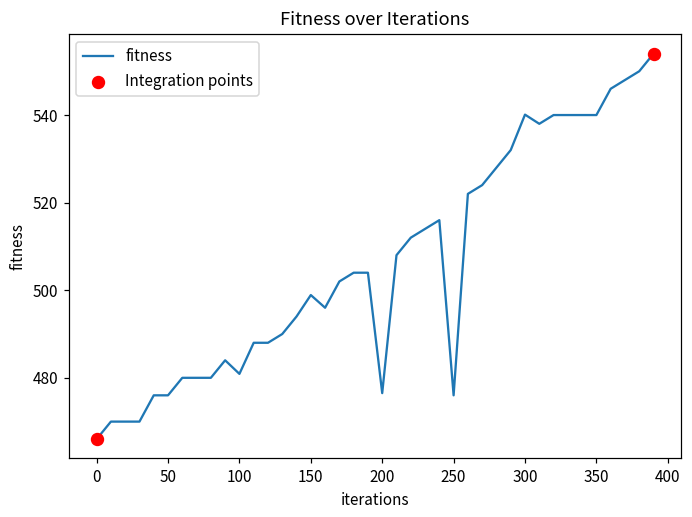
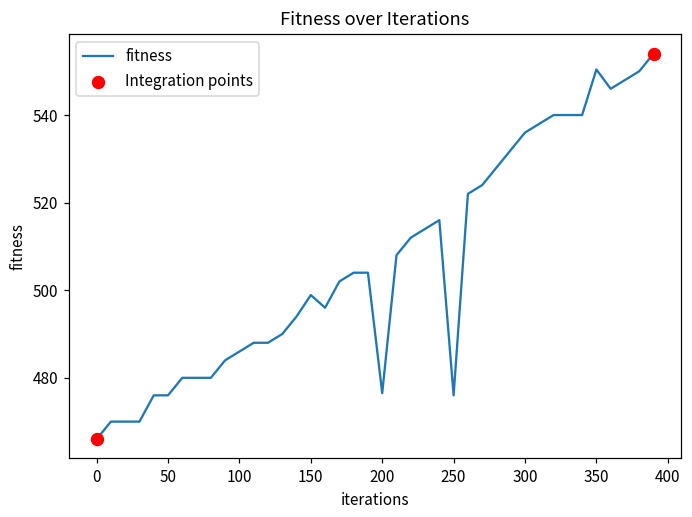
  {
    "fitness": {
      "50": 476,
-     "100": 481,
+     "100": 486,
      "150": 499,
      "200": 477,
      "250": 476,
-     "300": 540,
-     "350": 540
+     "300": 536,
+     "350": 550
    }
  }
